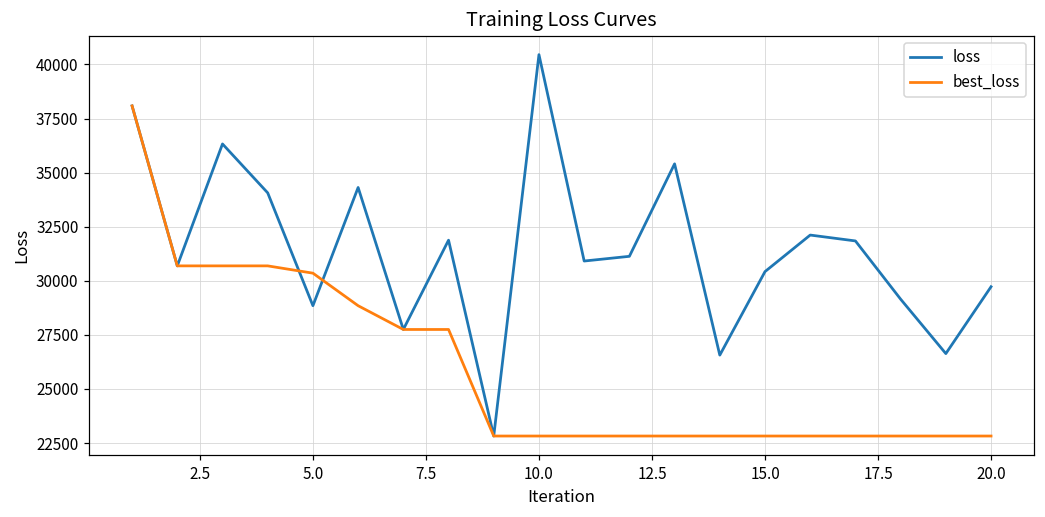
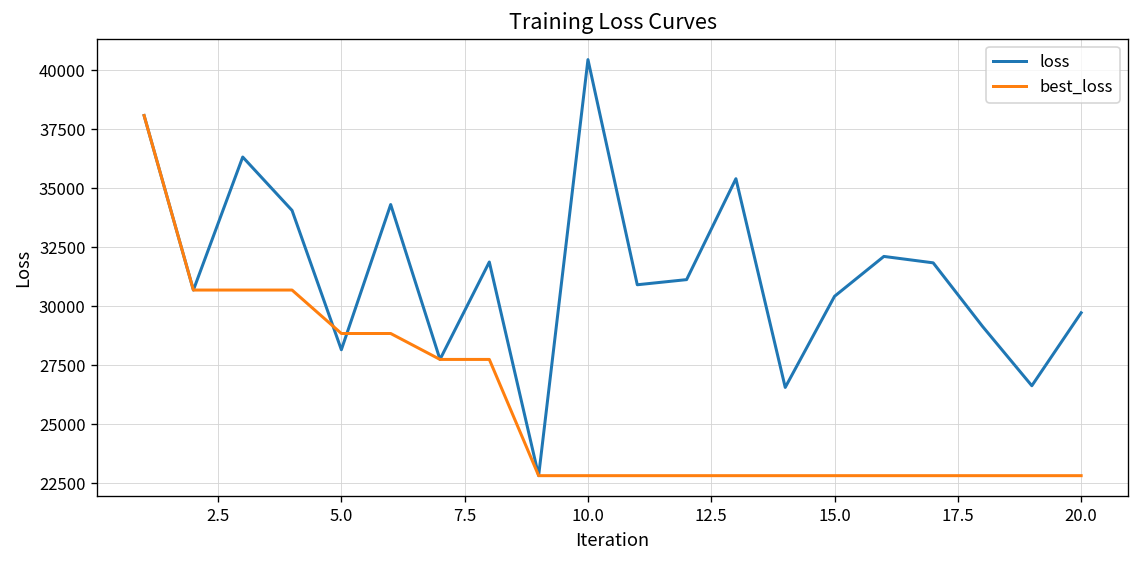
  {
    "loss": {
-     "5.0": 28800,
+     "5.0": 28200,
      "10.0": 40500,
      "15.0": 30400,
      "20.0": 29700
    },
    "best_loss": {
-     "5.0": 30400,
+     "5.0": 28800,
      "10.0": 22800,
      "15.0": 22800,
      "20.0": 22800
    }
  }
